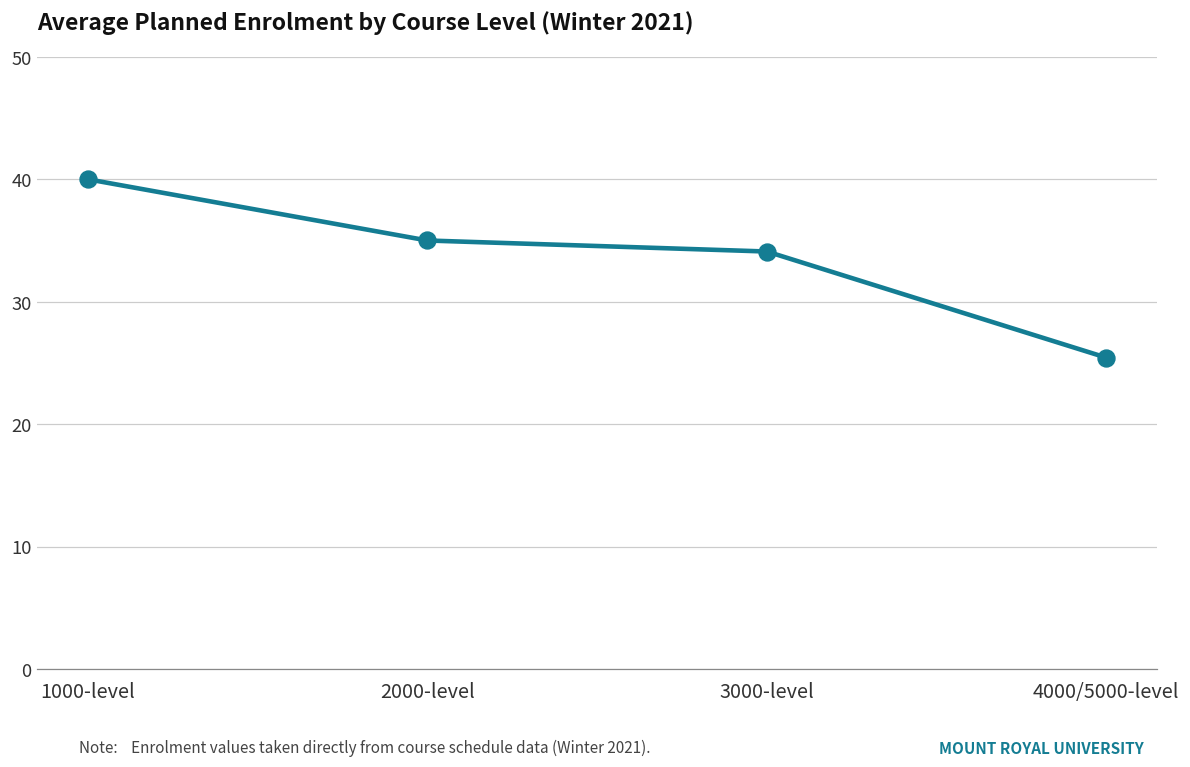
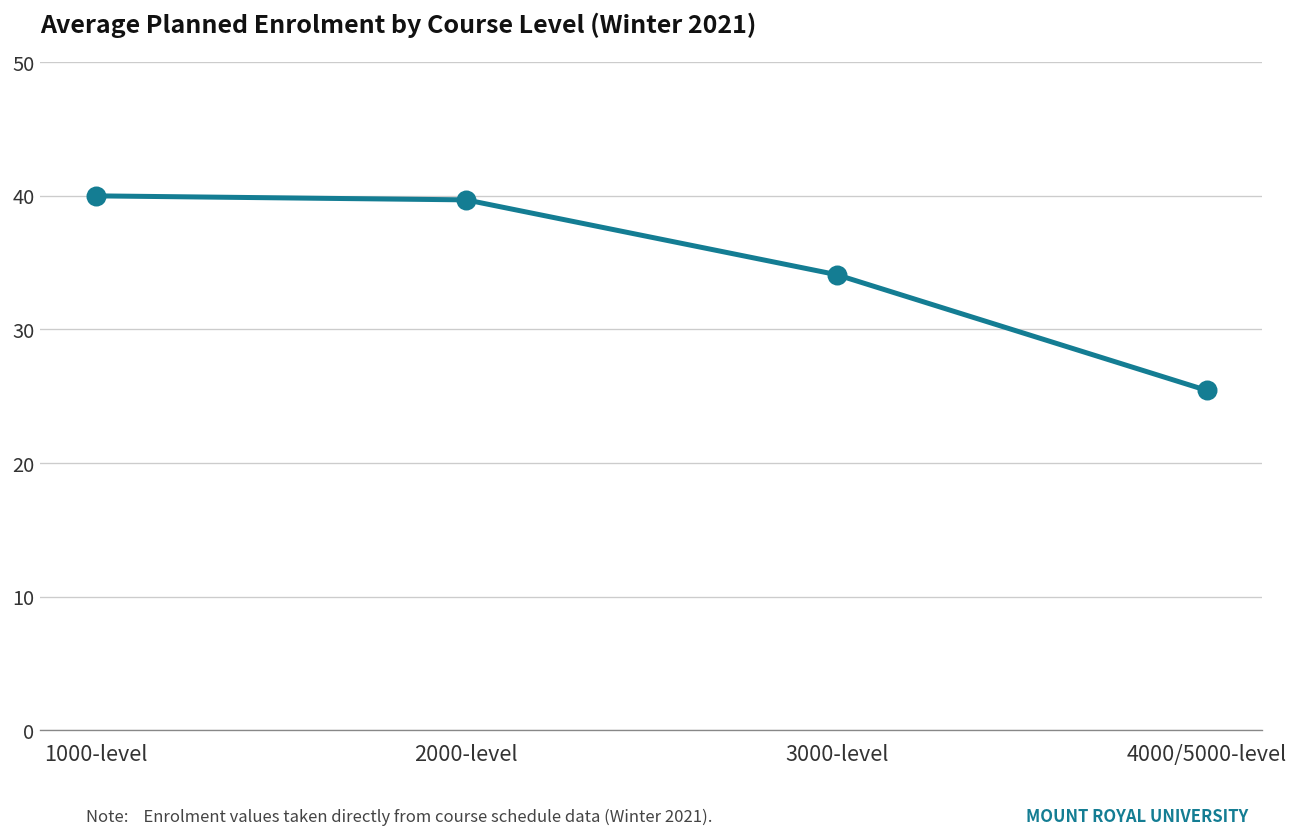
  {
    "1000-level": 40.0,
-   "2000-level": 35.0,
+   "2000-level": 39.7,
    "3000-level": 34.1,
    "4000/5000-level": 25.4
  }
